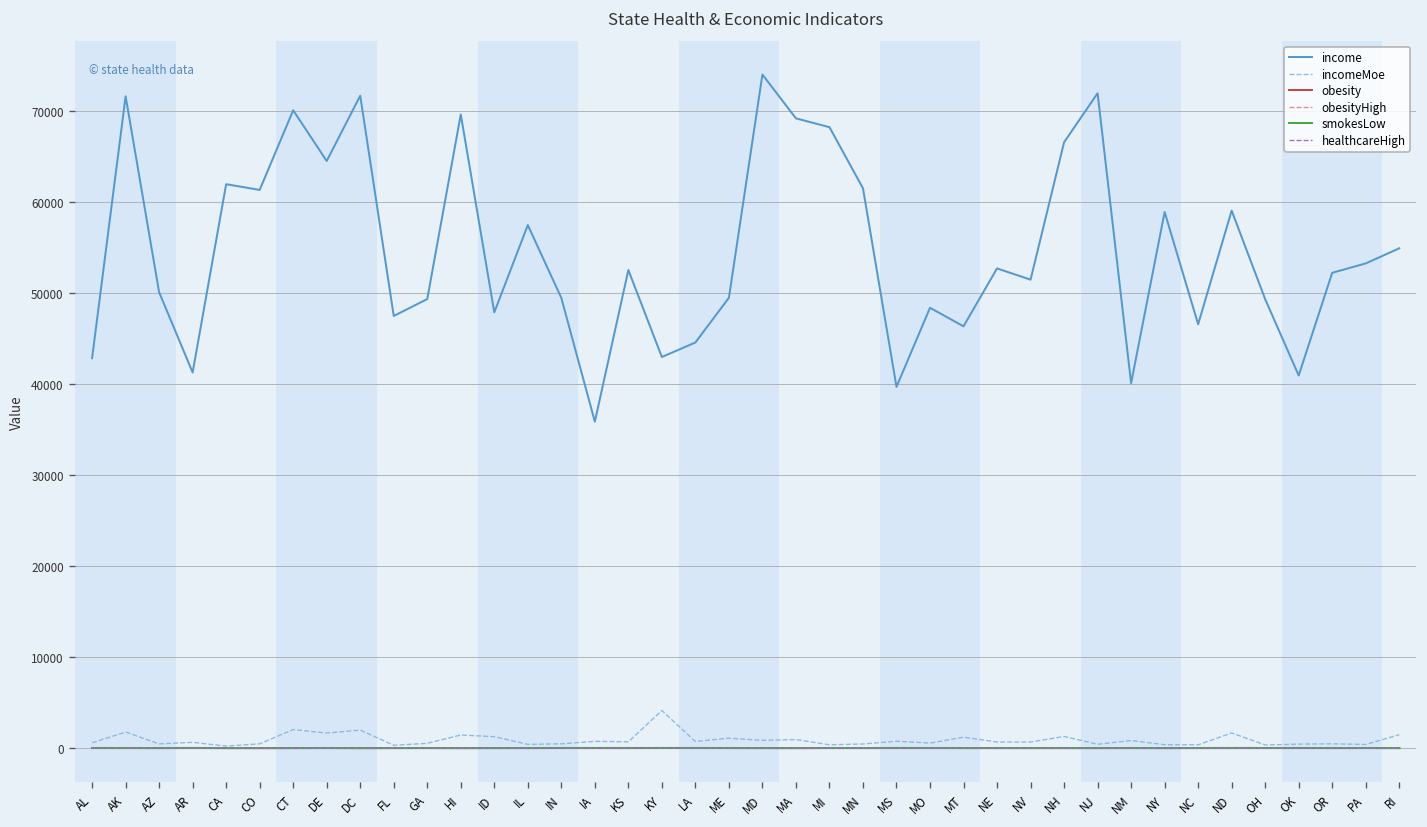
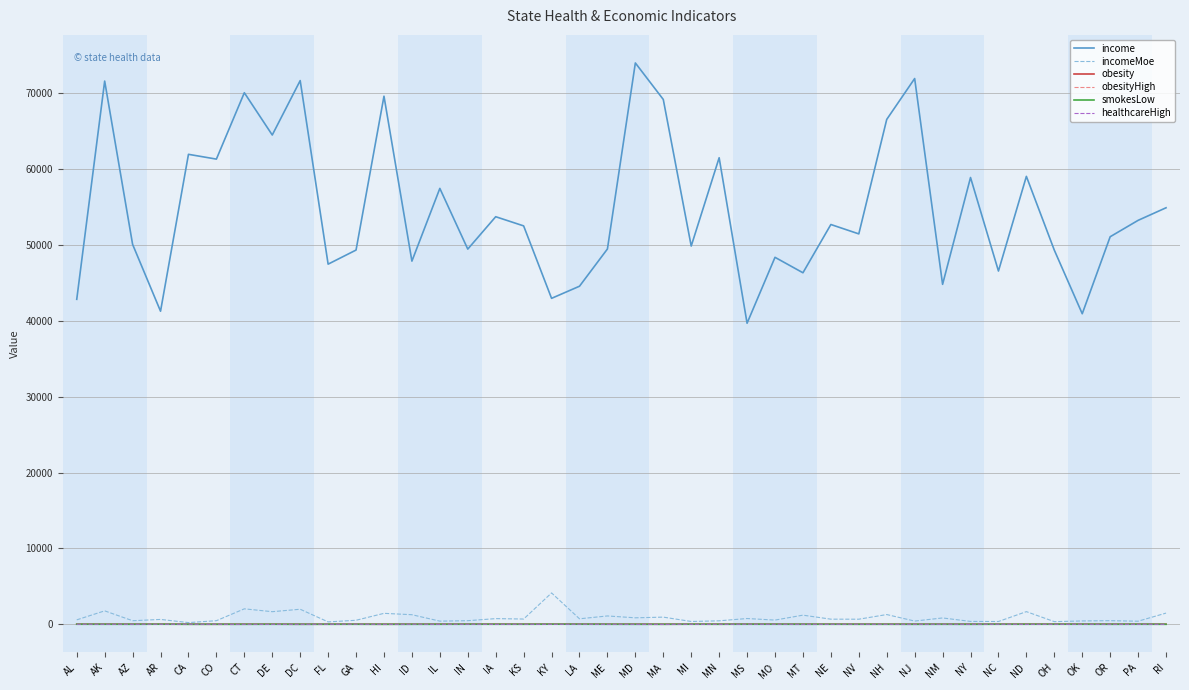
  {
    "income": {
      "AL": 43000,
      "AK": 72000,
      "AZ": 50000,
      "AR": 41000,
      "CA": 62000,
      "CO": 61000,
      "CT": 70000,
      "DE": 64000,
      "DC": 72000,
      "FL": 47000,
      "GA": 49000,
      "HI": 70000,
      "ID": 48000,
      "IL": 57000,
      "IN": 49000,
-     "IA": 36000,
+     "IA": 54000,
      "KS": 53000,
      "KY": 43000,
      "LA": 45000,
      "ME": 49000,
      "MD": 74000,
      "MA": 69000,
-     "MI": 68000,
+     "MI": 50000,
      "MN": 61000,
      "MS": 40000,
      "MO": 48000,
      "MT": 46000,
      "NE": 53000,
      "NV": 51000,
      "NH": 67000,
      "NJ": 72000,
-     "NM": 40000,
+     "NM": 45000,
      "NY": 59000,
      "NC": 47000,
      "ND": 59000,
      "OH": 49000,
      "OK": 41000,
-     "OR": 52000,
+     "OR": 51000,
      "PA": 53000,
      "RI": 55000
    },
    "incomeMoe": {
      "AL": 1000,
      "AK": 2000,
      "AZ": 0,
      "AR": 1000,
      "CO": 0,
      "CT": 2000,
      "DE": 2000,
      "DC": 2000,
      "GA": 1000,
      "HI": 1000,
      "ID": 1000,
      "IL": 0,
      "IN": 0,
      "IA": 1000,
      "KS": 1000,
      "KY": 4000,
      "LA": 1000,
      "ME": 1000,
      "MD": 1000,
      "MA": 1000,
      "MI": 0,
      "MN": 0,
      "MS": 1000,
      "MO": 1000,
      "MT": 1000,
      "NE": 1000,
      "NV": 1000,
      "NH": 1000,
      "NJ": 0,
      "NM": 1000,
      "NY": 0,
      "NC": 0,
      "ND": 2000,
      "OK": 0,
      "OR": 0,
      "PA": 0,
      "RI": 1000
    },
    "healthcareHigh": {
      "AL": 0,
      "AK": 0,
      "AZ": 0,
      "AR": 0,
      "CO": 0,
      "CT": 0,
      "DE": 0,
      "DC": 0,
      "GA": 0,
      "HI": 0,
      "ID": 0,
      "IL": 0,
      "IN": 0,
      "IA": 0,
      "KS": 0,
      "KY": 0,
      "LA": 0,
      "ME": 0,
      "MD": 0,
      "MA": 0,
      "MI": 0,
      "MN": 0,
      "MS": 0,
      "MO": 0,
      "MT": 0,
      "NE": 0,
      "NV": 0,
      "NH": 0,
      "NJ": 0,
      "NM": 0,
      "NY": 0,
      "NC": 0,
      "ND": 0,
      "OH": 0,
      "OK": 0,
      "OR": 0,
      "PA": 0,
      "RI": 0
    }
  }
